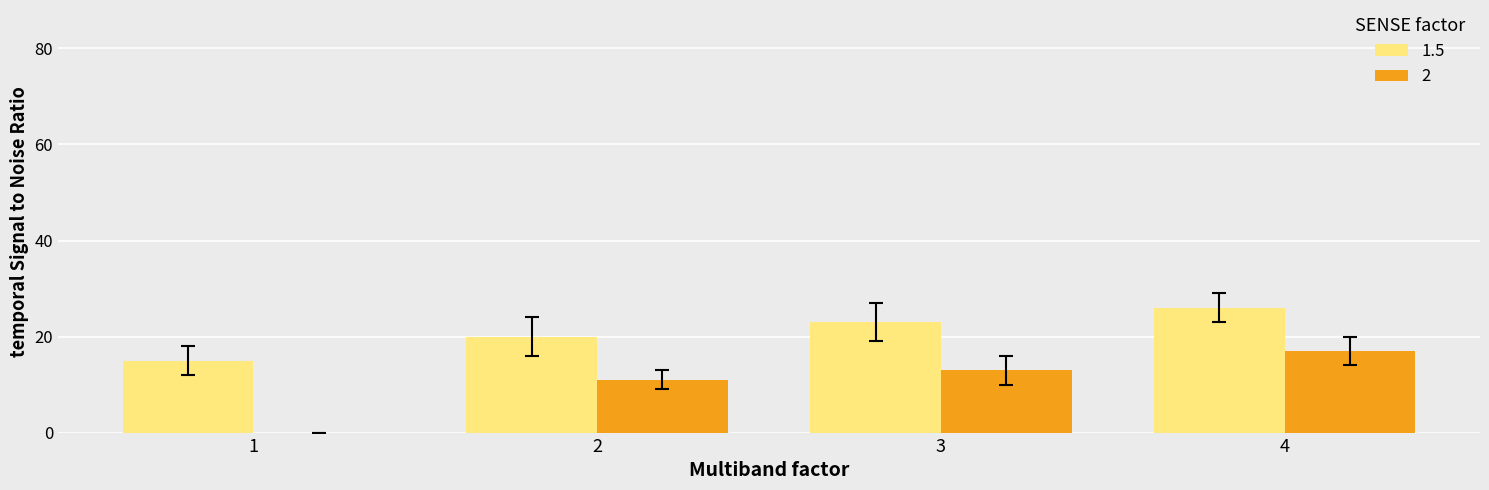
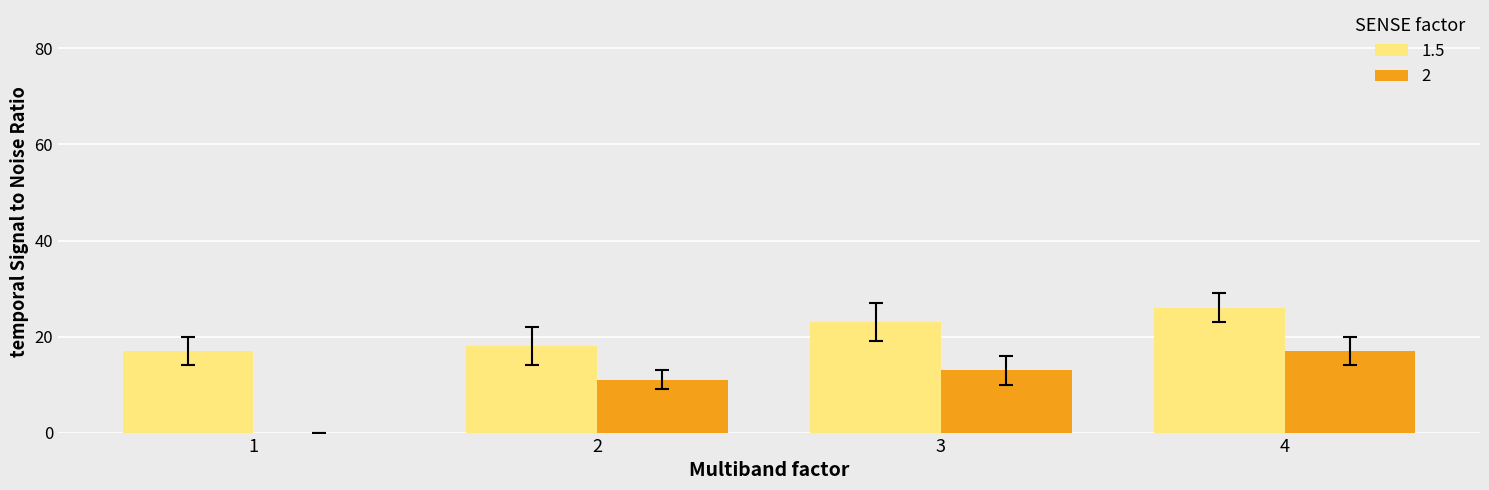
  {
    "1.5": {
-     "1": 15,
-     "2": 20,
+     "1": 17,
+     "2": 18,
      "3": 23,
      "4": 26
    },
    "2": {
      "1": 0,
      "2": 11,
      "3": 13,
      "4": 17
    }
  }
